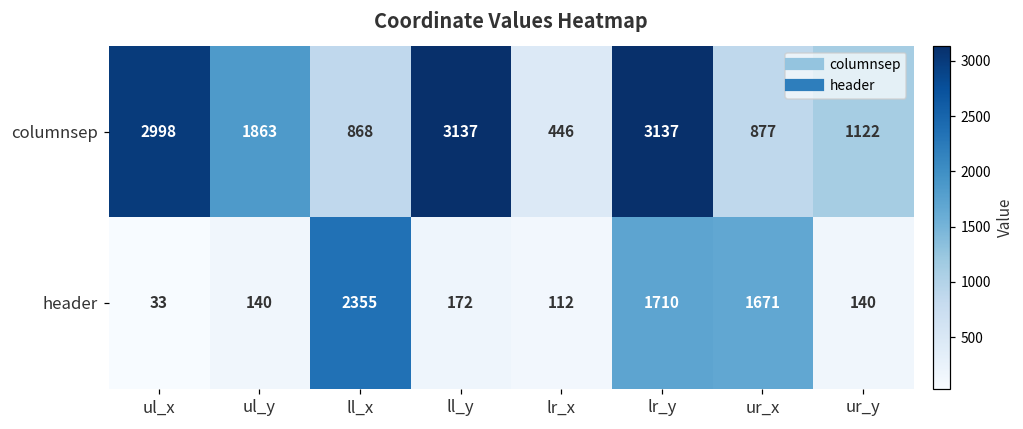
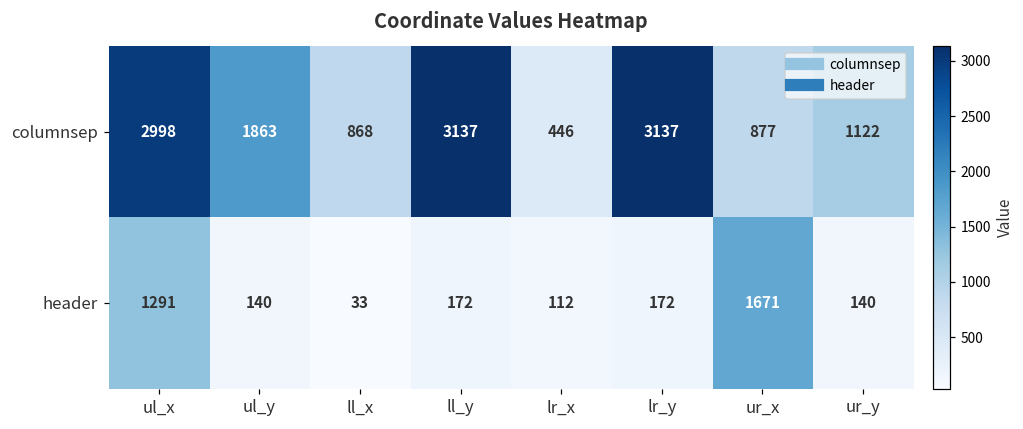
  {
    "columnsep": {
      "ul_x": 2998,
      "ul_y": 1863,
      "ll_x": 868,
      "ll_y": 3137,
      "lr_x": 446,
      "lr_y": 3137,
      "ur_x": 877,
      "ur_y": 1122
    },
    "header": {
-     "ul_x": 33,
+     "ul_x": 1291,
      "ul_y": 140,
-     "ll_x": 2355,
+     "ll_x": 33,
      "ll_y": 172,
      "lr_x": 112,
-     "lr_y": 1710,
+     "lr_y": 172,
      "ur_x": 1671,
      "ur_y": 140
    }
  }
